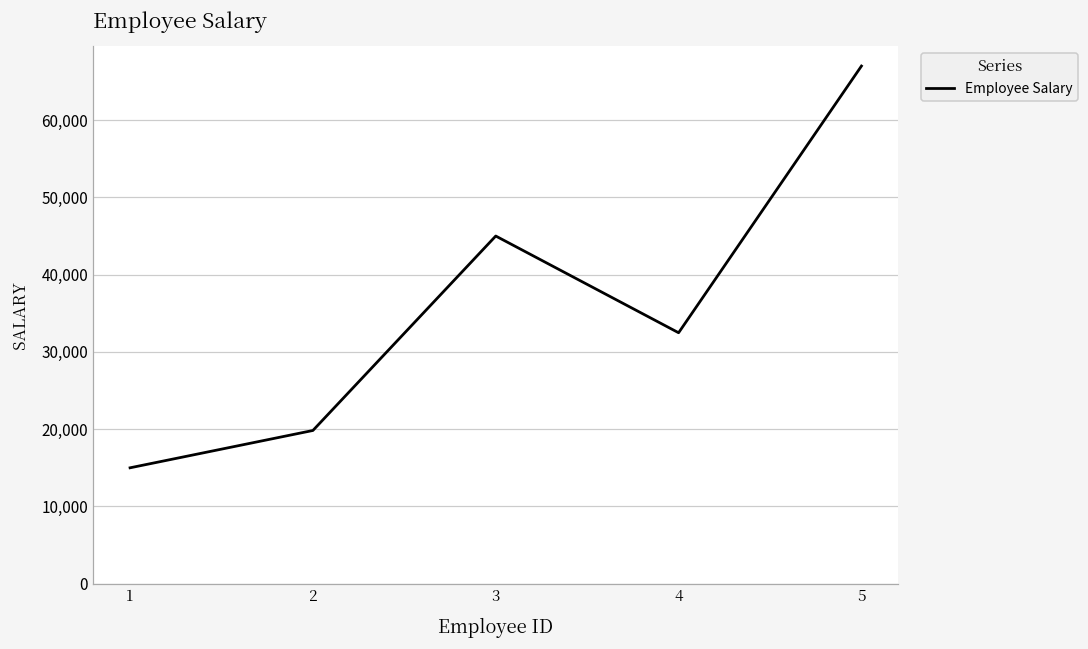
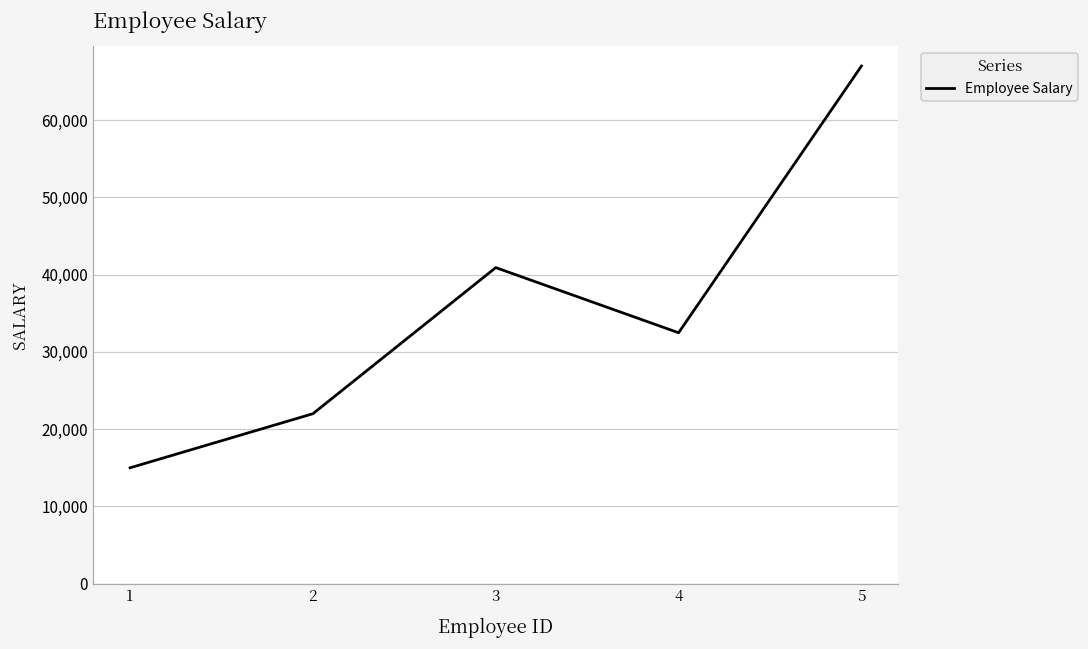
  {
    "1": "15,000",
-   "2": "20,000",
-   "3": "45,000",
+   "2": "22,000",
+   "3": "41,000",
    "4": "32,000",
    "5": "67,000"
  }
